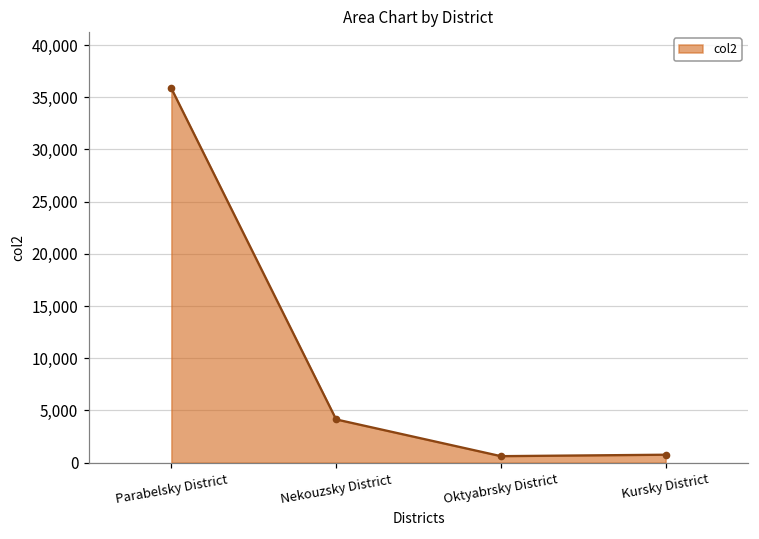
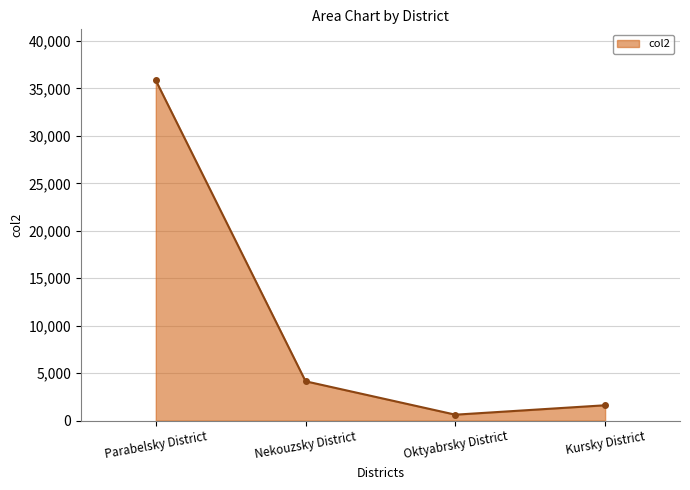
  {
    "Parabelsky District": "36,000",
    "Nekouzsky District": "4,000",
    "Oktyabrsky District": "1,000",
-   "Kursky District": "1,000"
+   "Kursky District": "2,000"
  }
